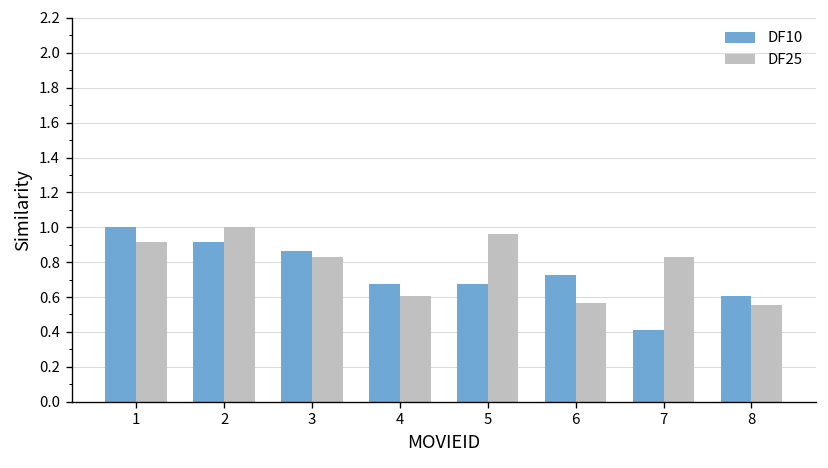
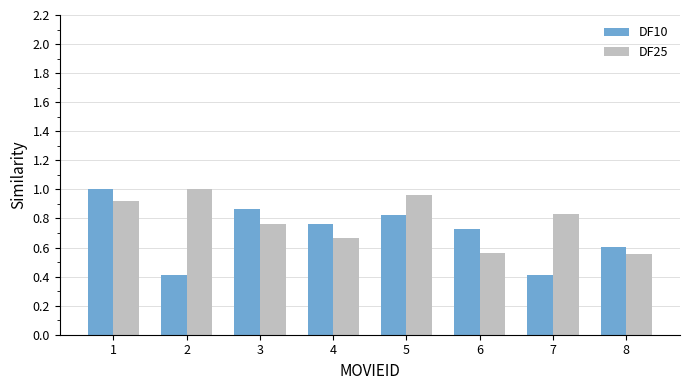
  {
    "DF10": {
      "1": 1.00,
-     "2": 0.92,
+     "2": 0.41,
      "3": 0.87,
-     "4": 0.68,
-     "5": 0.68,
+     "4": 0.76,
+     "5": 0.82,
      "6": 0.73,
      "7": 0.41,
      "8": 0.61
    },
    "DF25": {
      "1": 0.92,
      "2": 1.00,
-     "3": 0.83,
-     "4": 0.61,
+     "3": 0.76,
+     "4": 0.67,
      "5": 0.96,
      "6": 0.56,
      "7": 0.83,
      "8": 0.55
    }
  }
